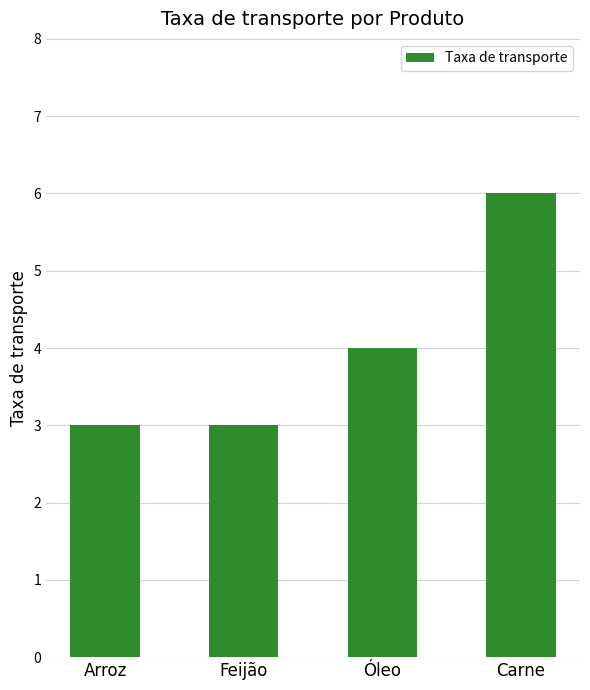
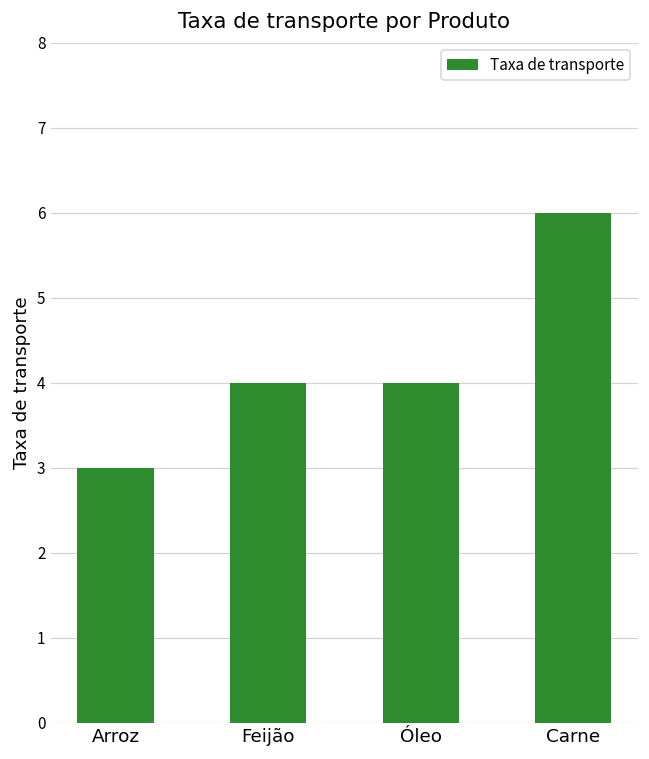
  {
    "Arroz": 3,
-   "Feijão": 3,
+   "Feijão": 4,
    "Óleo": 4,
    "Carne": 6
  }
